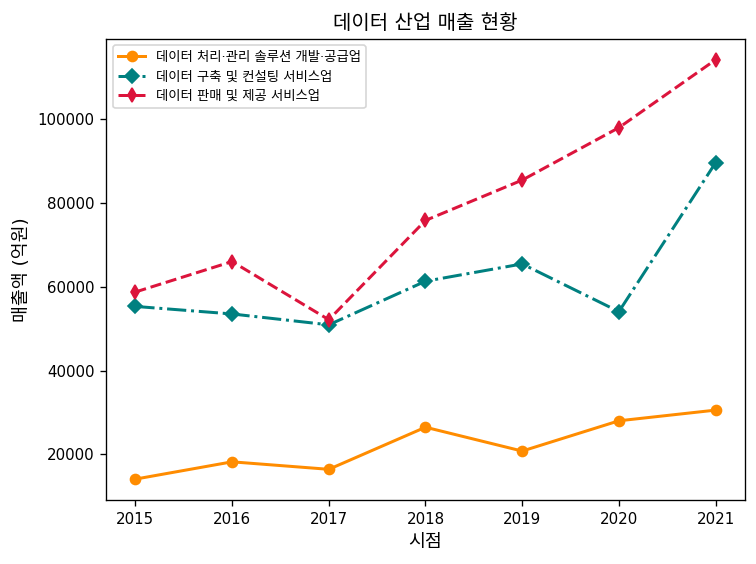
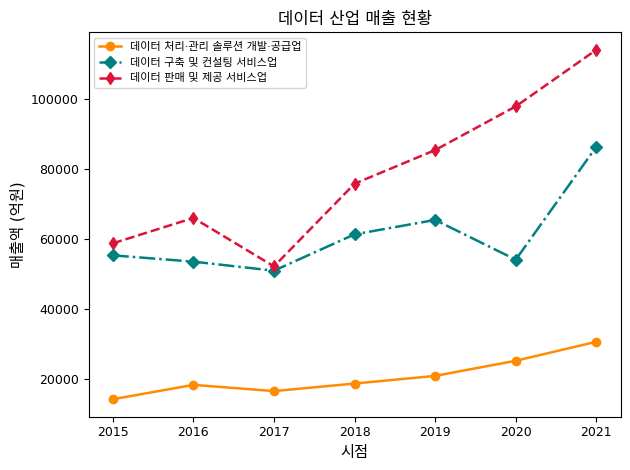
  {
    "데이터 처리·관리 솔루션 개발·공급업": {
      "2015": 14000,
      "2016": 18000,
      "2017": 16000,
-     "2018": 26000,
+     "2018": 19000,
      "2019": 21000,
-     "2020": 28000,
+     "2020": 25000,
      "2021": 31000
    },
    "데이터 구축 및 컨설팅 서비스업": {
      "2015": 55000,
      "2016": 53000,
      "2017": 51000,
      "2018": 61000,
      "2019": 65000,
      "2020": 54000,
-     "2021": 90000
+     "2021": 86000
    },
    "데이터 판매 및 제공 서비스업": {
      "2015": 59000,
      "2016": 66000,
      "2017": 52000,
      "2018": 76000,
      "2019": 85000,
      "2020": 98000,
      "2021": 114000
    }
  }
